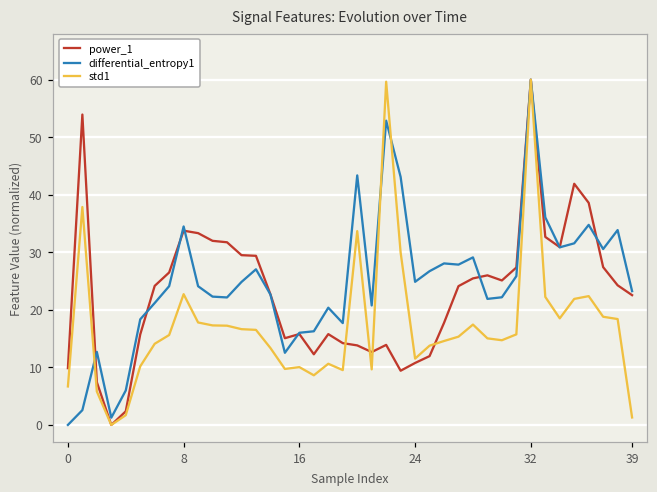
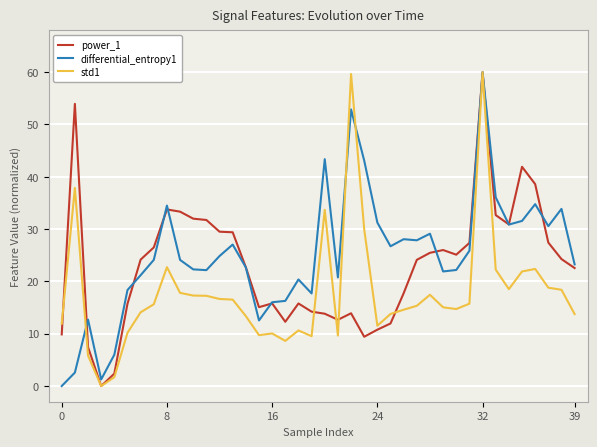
  {
    "power_1": {
      "0": 10,
      "8": 34,
      "24": 11,
      "39": 23
    },
    "differential_entropy1": {
      "0": 0,
      "8": 34,
-     "24": 25,
+     "24": 31,
      "39": 23
    },
    "std1": {
-     "0": 7,
+     "0": 12,
      "8": 23,
      "16": 10,
      "24": 12,
-     "39": 1
+     "39": 14
    }
  }
